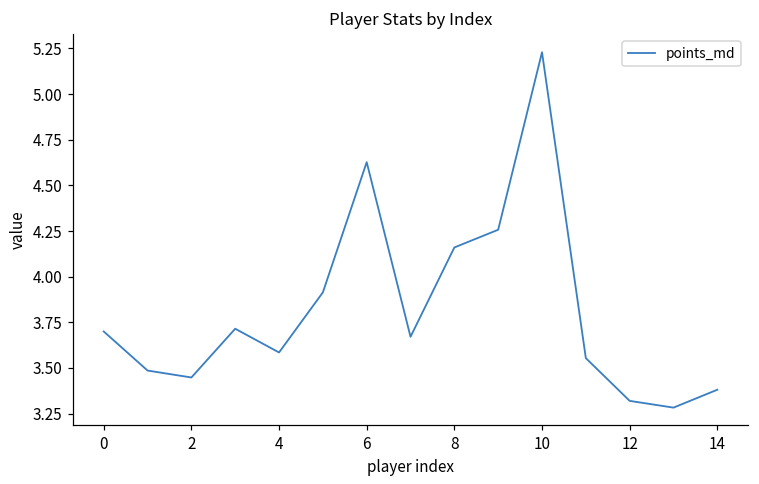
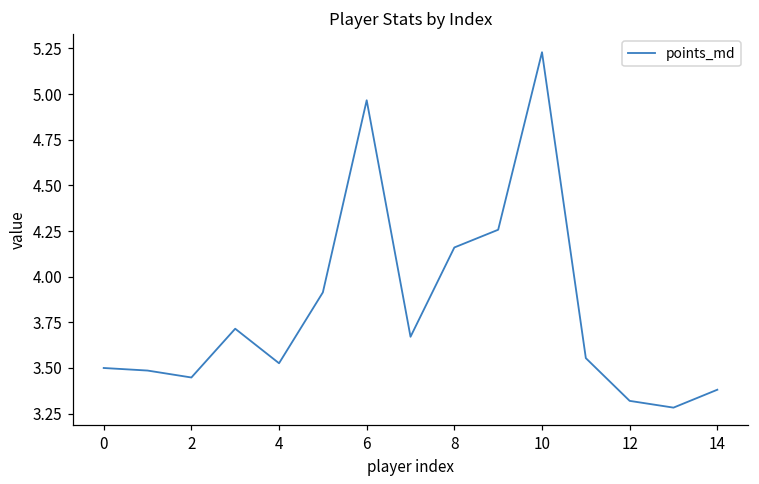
  {
-   "0": 3.7,
+   "0": 3.5,
    "2": 3.45,
-   "4": 3.59,
-   "6": 4.63,
+   "4": 3.53,
+   "6": 4.97,
    "8": 4.16,
    "10": 5.23,
    "12": 3.32,
    "14": 3.38
  }
